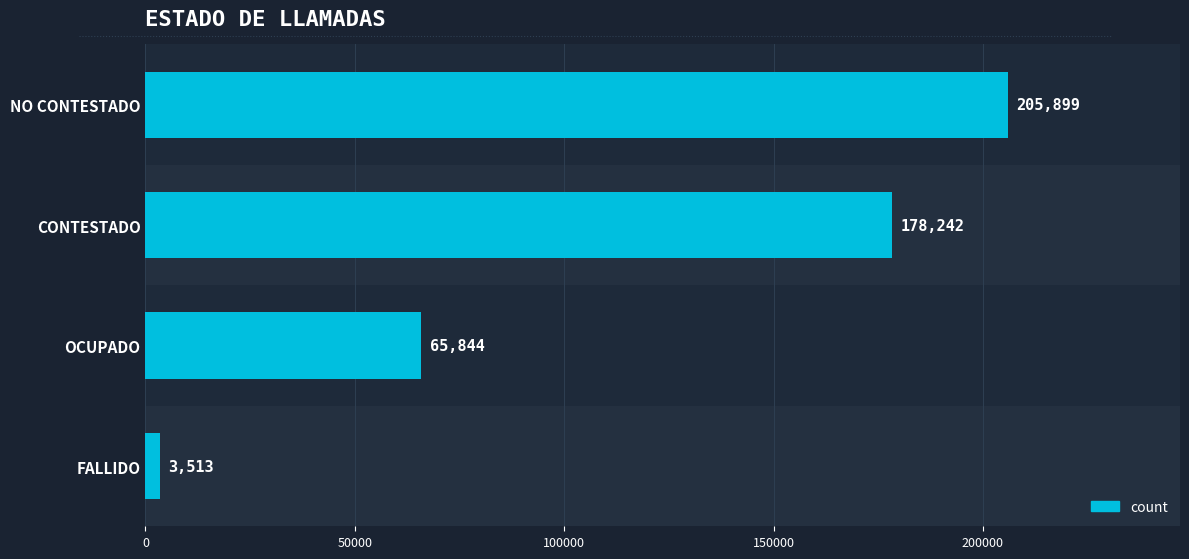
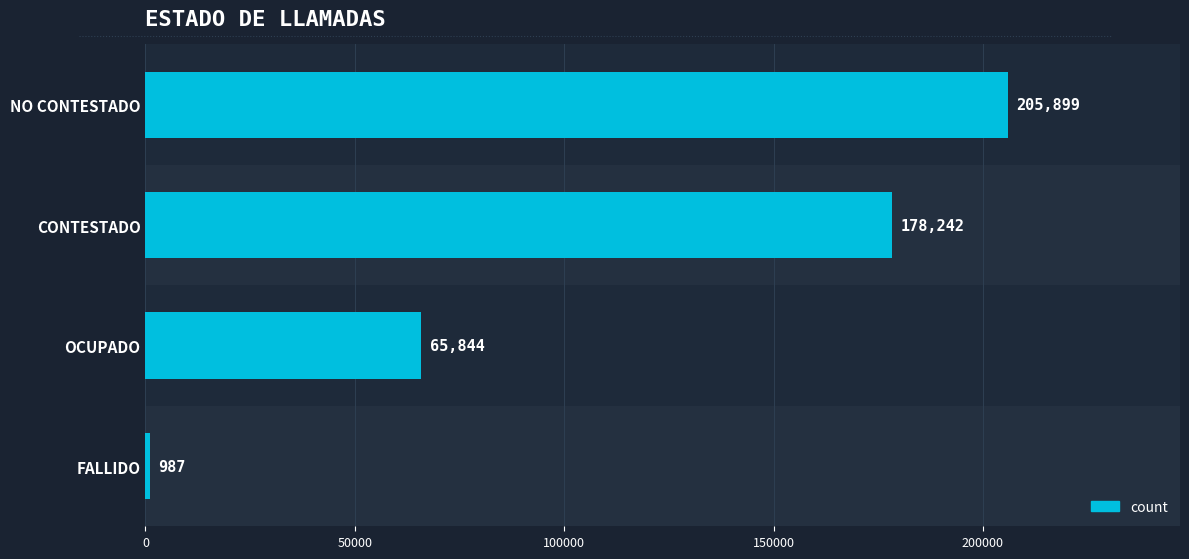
  {
    "NO CONTESTADO": "205,899",
    "CONTESTADO": "178,242",
    "OCUPADO": "65,844",
-   "FALLIDO": "3,513"
+   "FALLIDO": "987"
  }
